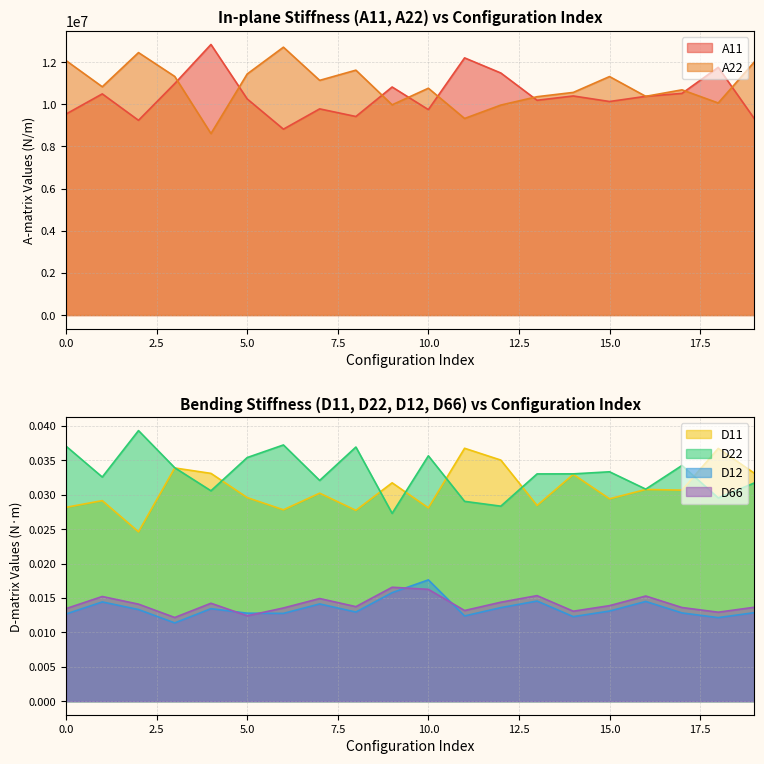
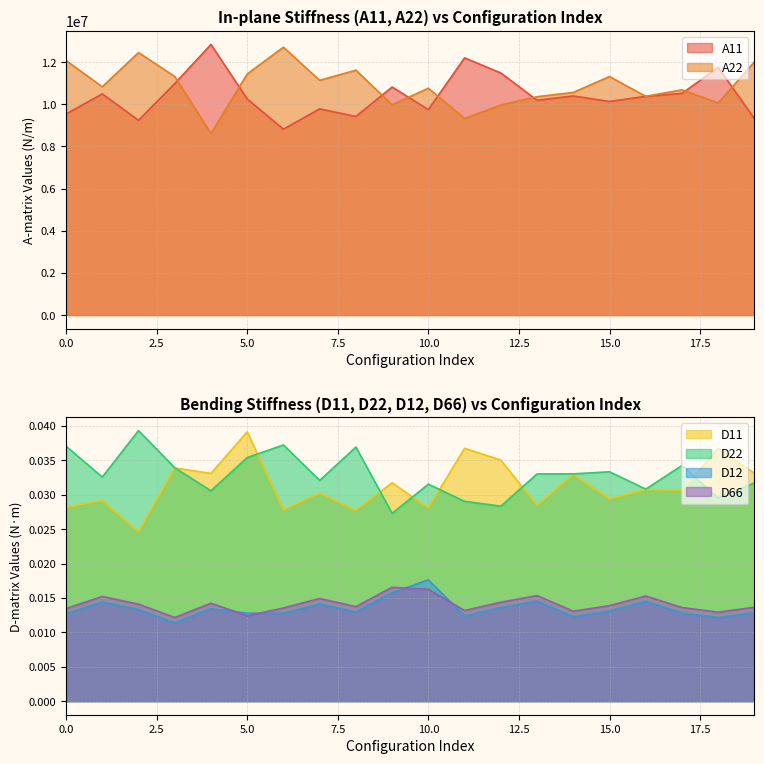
  {
    "Bending Stiffness (D11, D22, D12, D66) vs Configuration Index": {
      "D11": {
        "0.0": 0.028,
-       "5.0": 0.030,
+       "5.0": 0.039,
        "10.0": 0.028,
        "15.0": 0.029
      },
      "D22": {
        "0.0": 0.037,
        "5.0": 0.035,
-       "10.0": 0.036,
+       "10.0": 0.032,
        "15.0": 0.033
      },
      "D12": {
        "0.0": 0.013,
        "5.0": 0.013,
        "10.0": 0.018,
        "15.0": 0.013
      },
      "D66": {
        "0.0": 0.013,
        "5.0": 0.012,
        "10.0": 0.016,
        "15.0": 0.014
      }
    }
  }
